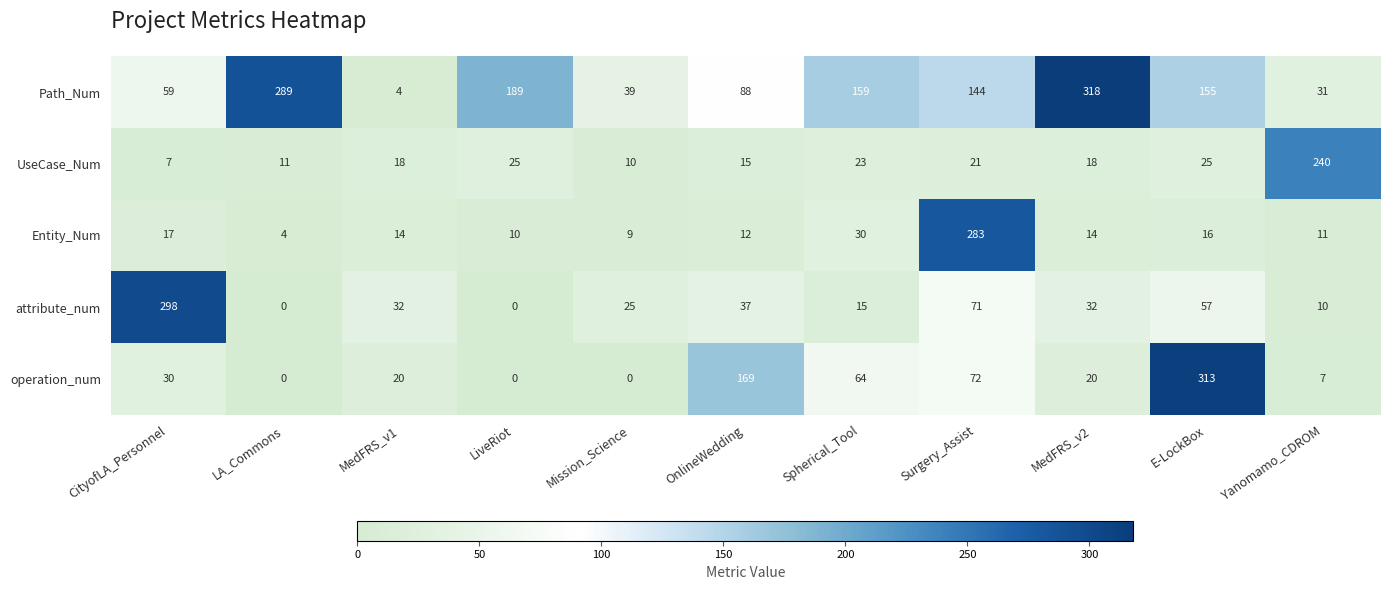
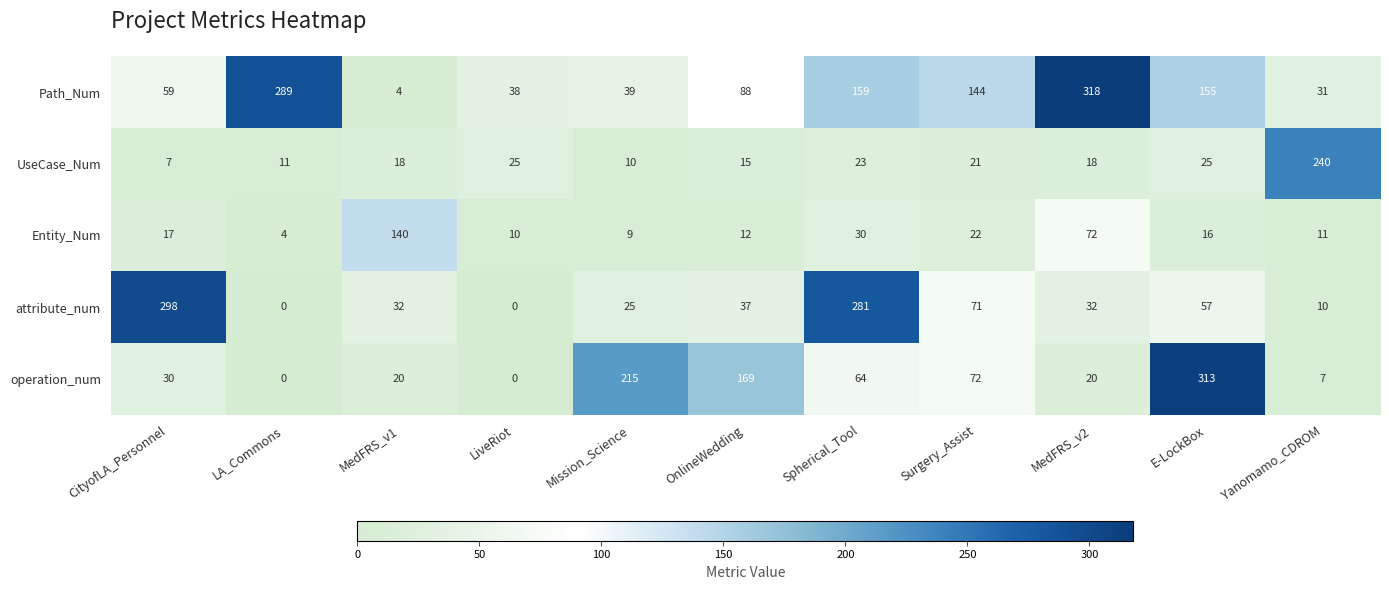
  {
    "Path_Num": {
      "CityofLA_Personnel": 59,
      "LA_Commons": 289,
      "MedFRS_v1": 4,
-     "LiveRiot": 189,
+     "LiveRiot": 38,
      "Mission_Science": 39,
      "OnlineWedding": 88,
      "Spherical_Tool": 159,
      "Surgery_Assist": 144,
      "MedFRS_v2": 318,
      "E-LockBox": 155,
      "Yanomamo_CDROM": 31
    },
    "UseCase_Num": {
      "CityofLA_Personnel": 7,
      "LA_Commons": 11,
      "MedFRS_v1": 18,
      "LiveRiot": 25,
      "Mission_Science": 10,
      "OnlineWedding": 15,
      "Spherical_Tool": 23,
      "Surgery_Assist": 21,
      "MedFRS_v2": 18,
      "E-LockBox": 25,
      "Yanomamo_CDROM": 240
    },
    "Entity_Num": {
      "CityofLA_Personnel": 17,
      "LA_Commons": 4,
-     "MedFRS_v1": 14,
+     "MedFRS_v1": 140,
      "LiveRiot": 10,
      "Mission_Science": 9,
      "OnlineWedding": 12,
      "Spherical_Tool": 30,
-     "Surgery_Assist": 283,
-     "MedFRS_v2": 14,
+     "Surgery_Assist": 22,
+     "MedFRS_v2": 72,
      "E-LockBox": 16,
      "Yanomamo_CDROM": 11
    },
    "attribute_num": {
      "CityofLA_Personnel": 298,
      "LA_Commons": 0,
      "MedFRS_v1": 32,
      "LiveRiot": 0,
      "Mission_Science": 25,
      "OnlineWedding": 37,
-     "Spherical_Tool": 15,
+     "Spherical_Tool": 281,
      "Surgery_Assist": 71,
      "MedFRS_v2": 32,
      "E-LockBox": 57,
      "Yanomamo_CDROM": 10
    },
    "operation_num": {
      "CityofLA_Personnel": 30,
      "LA_Commons": 0,
      "MedFRS_v1": 20,
      "LiveRiot": 0,
-     "Mission_Science": 0,
+     "Mission_Science": 215,
      "OnlineWedding": 169,
      "Spherical_Tool": 64,
      "Surgery_Assist": 72,
      "MedFRS_v2": 20,
      "E-LockBox": 313,
      "Yanomamo_CDROM": 7
    }
  }
